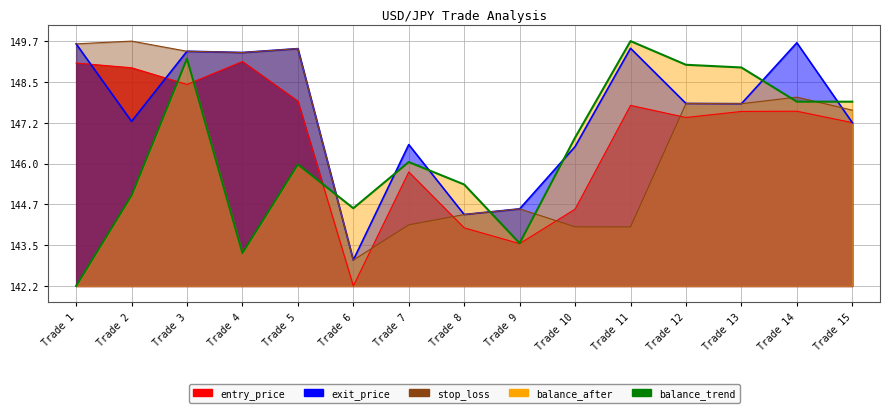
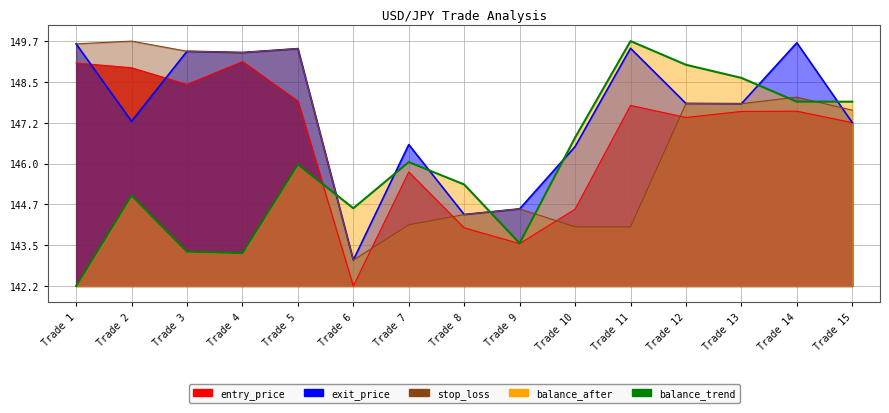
  {
    "entry_price": {
      "Trade 1": 149.1,
      "Trade 2": 148.9,
      "Trade 3": 148.4,
      "Trade 4": 149.1,
      "Trade 5": 147.9,
      "Trade 6": 142.2,
      "Trade 7": 145.7,
      "Trade 8": 144.0,
      "Trade 10": 144.6,
      "Trade 11": 147.8,
      "Trade 12": 147.4,
      "Trade 13": 147.6,
      "Trade 14": 147.6
    },
    "exit_price": {
      "Trade 2": 147.3,
      "Trade 7": 146.6,
      "Trade 10": 146.5,
      "Trade 11": 149.5,
      "Trade 14": 149.7
    },
    "stop_loss": {
      "Trade 2": 149.7,
      "Trade 7": 144.1,
      "Trade 10": 144.1,
      "Trade 11": 144.0,
      "Trade 14": 148.0,
      "Trade 15": 147.6
    },
    "balance_after": {
      "Trade 1": 142.2,
      "Trade 2": 145.0,
-     "Trade 3": 149.2,
+     "Trade 3": 143.3,
      "Trade 4": 143.2,
      "Trade 5": 146.0,
      "Trade 6": 144.6,
      "Trade 7": 146.0,
      "Trade 8": 145.3,
      "Trade 10": 146.8,
      "Trade 11": 149.7,
      "Trade 12": 149.0,
-     "Trade 13": 148.9,
+     "Trade 13": 148.6,
      "Trade 14": 147.9,
      "Trade 15": 147.9
    }
  }
